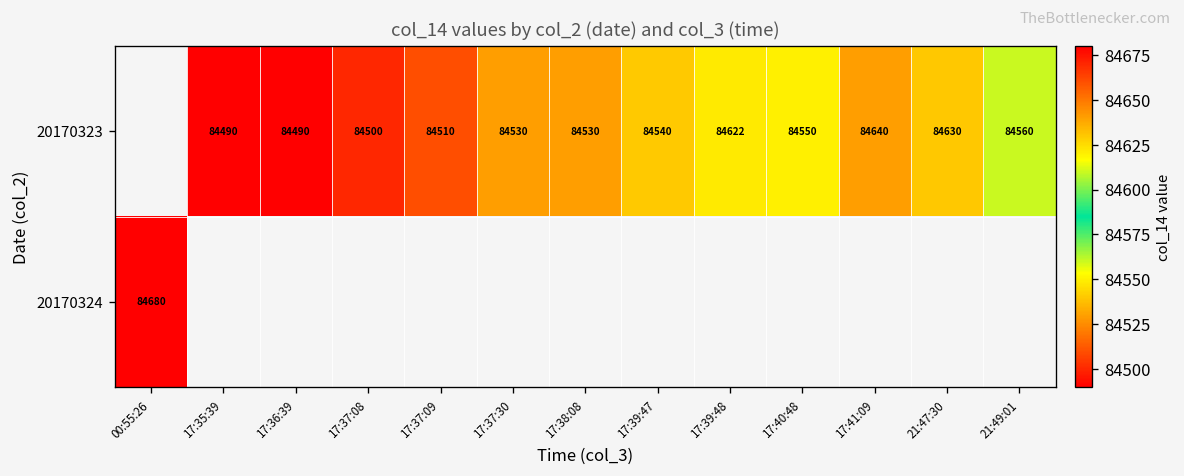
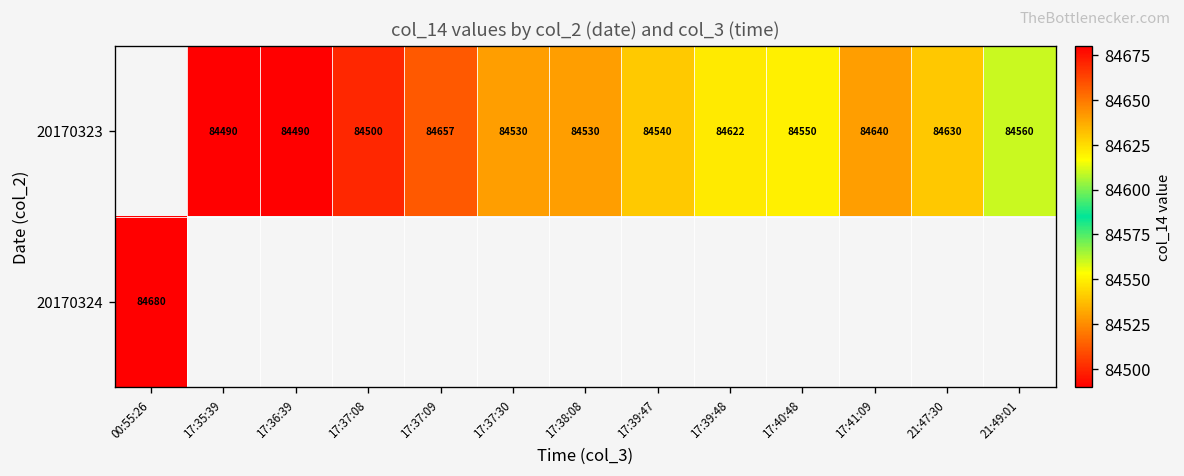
  {
    "20170323": {
      "17:35:39": 84490,
      "17:36:39": 84490,
      "17:37:08": 84500,
-     "17:37:09": 84510,
+     "17:37:09": 84657,
      "17:37:30": 84530,
      "17:38:08": 84530,
      "17:39:47": 84540,
      "17:39:48": 84622,
      "17:40:48": 84550,
      "17:41:09": 84640,
      "21:47:30": 84630,
      "21:49:01": 84560
    },
    "20170324": {
      "00:55:26": 84680
    }
  }
